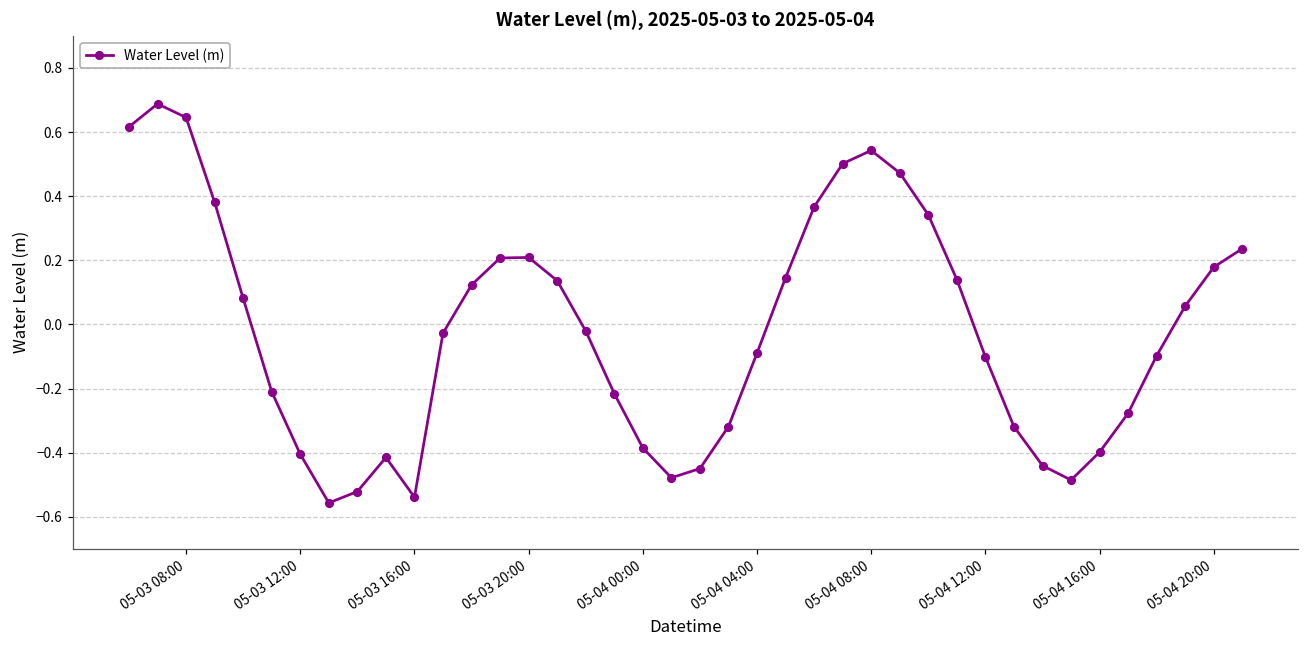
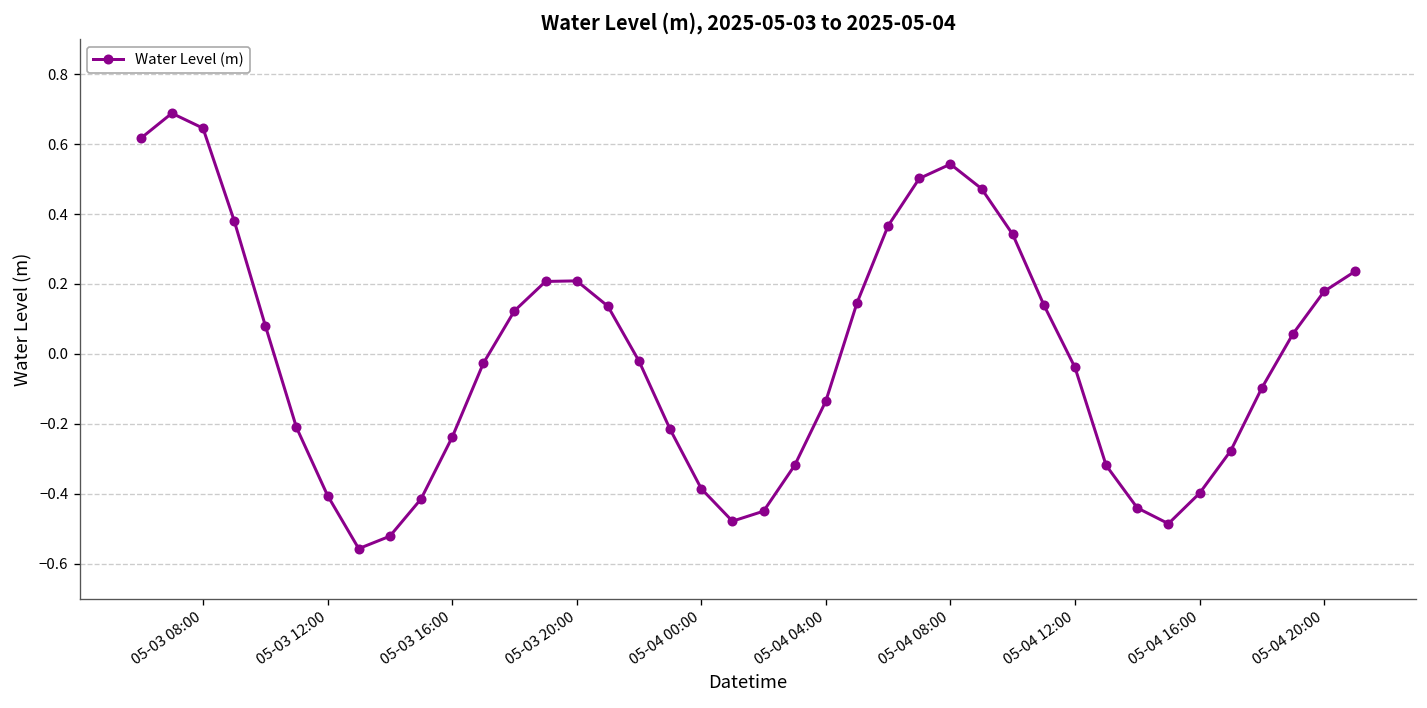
  {
    "05-03 08:00": 0.65,
    "05-03 12:00": -0.40,
-   "05-03 16:00": -0.54,
+   "05-03 16:00": -0.24,
    "05-03 20:00": 0.21,
    "05-04 00:00": -0.39,
-   "05-04 04:00": -0.09,
+   "05-04 04:00": -0.13,
    "05-04 08:00": 0.54,
-   "05-04 12:00": -0.10,
+   "05-04 12:00": -0.04,
    "05-04 16:00": -0.40,
    "05-04 20:00": 0.18
  }
